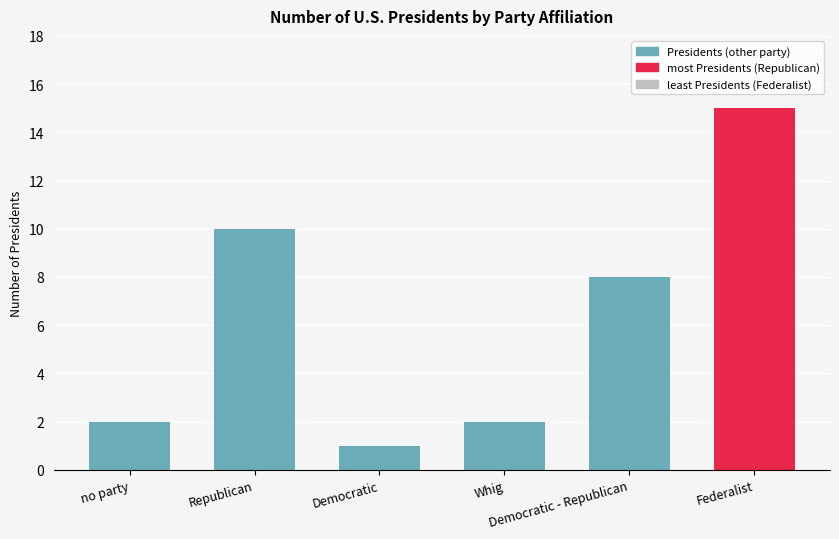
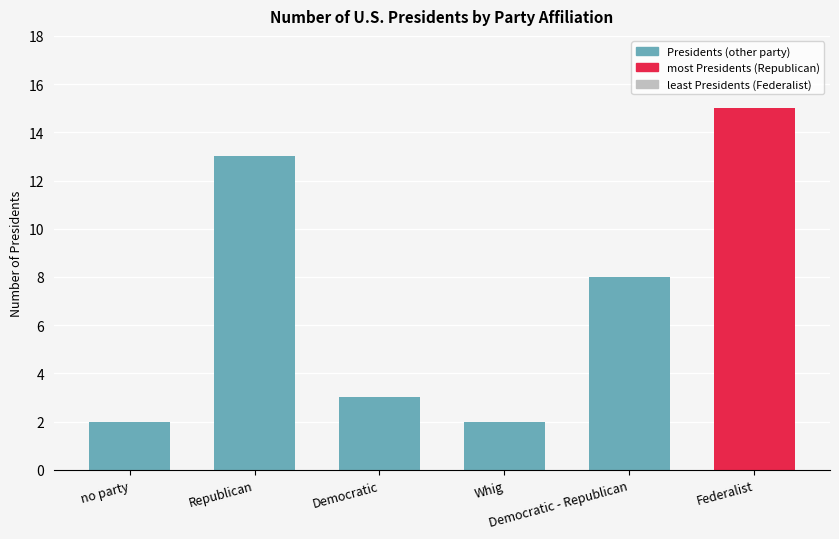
  {
    "no party": 2,
-   "Republican": 10,
-   "Democratic": 1,
+   "Republican": 13,
+   "Democratic": 3,
    "Whig": 2,
    "Democratic - Republican": 8,
    "Federalist": 15
  }
